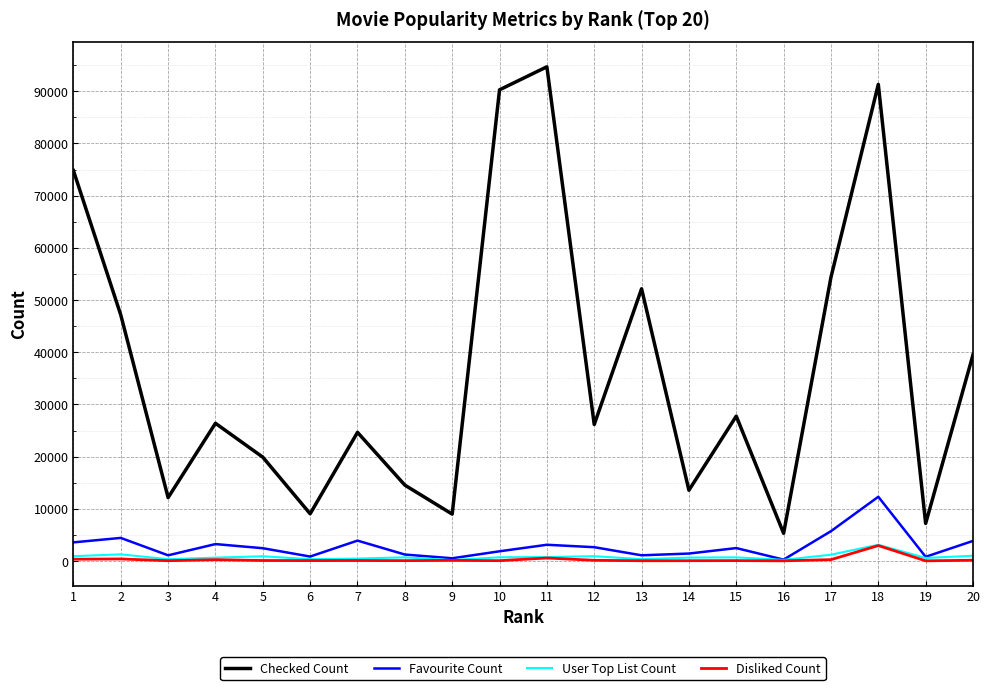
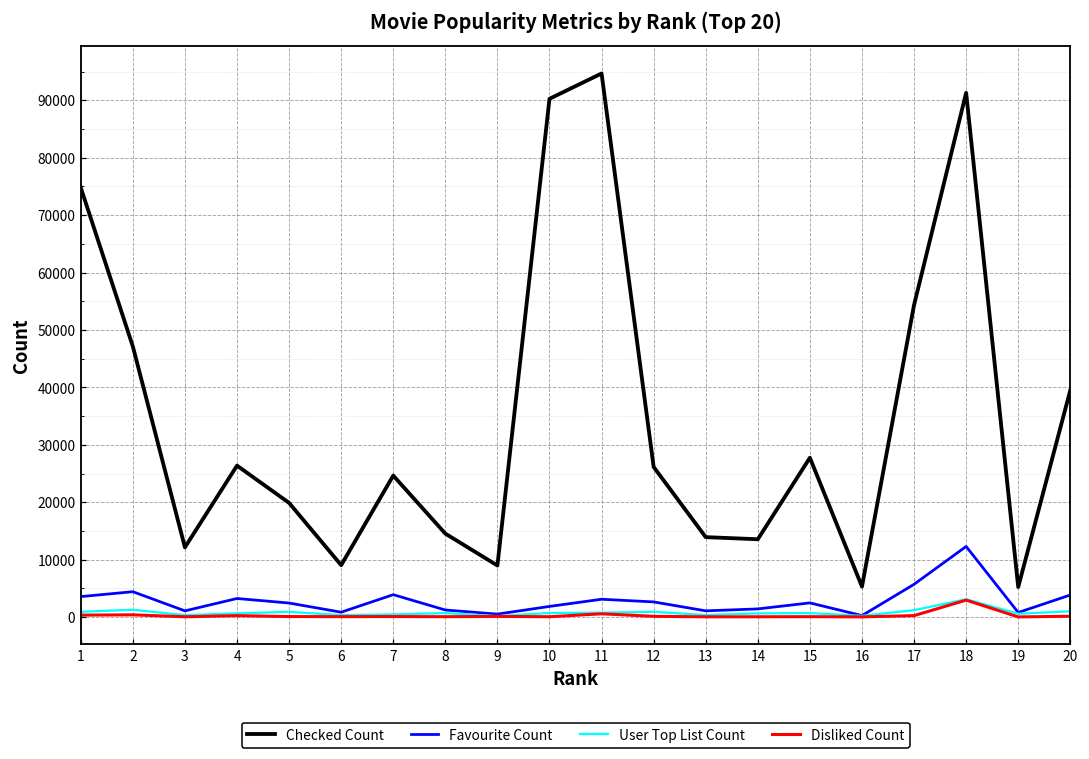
  {
    "Checked Count": {
      "1": 75000,
      "2": 47000,
      "3": 12000,
      "4": 26000,
      "5": 20000,
      "6": 9000,
      "7": 25000,
      "8": 15000,
      "9": 9000,
      "10": 90000,
      "11": 95000,
      "12": 26000,
-     "13": 52000,
+     "13": 14000,
      "14": 14000,
      "15": 28000,
      "16": 5000,
      "17": 54000,
      "18": 91000,
-     "19": 7000,
+     "19": 5000,
      "20": 40000
    },
    "Favourite Count": {
      "1": 4000,
      "2": 4000,
      "3": 1000,
      "4": 3000,
      "5": 2000,
      "6": 1000,
      "7": 4000,
      "8": 1000,
      "10": 2000,
      "11": 3000,
      "12": 3000,
      "13": 1000,
      "14": 1000,
      "15": 2000,
      "17": 6000,
      "18": 12000,
      "20": 4000
    },
    "User Top List Count": {
      "1": 1000,
      "2": 1000,
      "5": 1000,
      "8": 1000,
      "10": 1000,
      "12": 1000,
      "14": 1000,
      "15": 1000,
      "17": 1000,
      "20": 1000
    },
    "Disliked Count": {
      "1": 0,
      "2": 0,
      "5": 0,
      "8": 0,
      "10": 0,
      "12": 0,
      "14": 0,
      "15": 0,
      "17": 0,
      "19": 0,
      "20": 0
    }
  }
